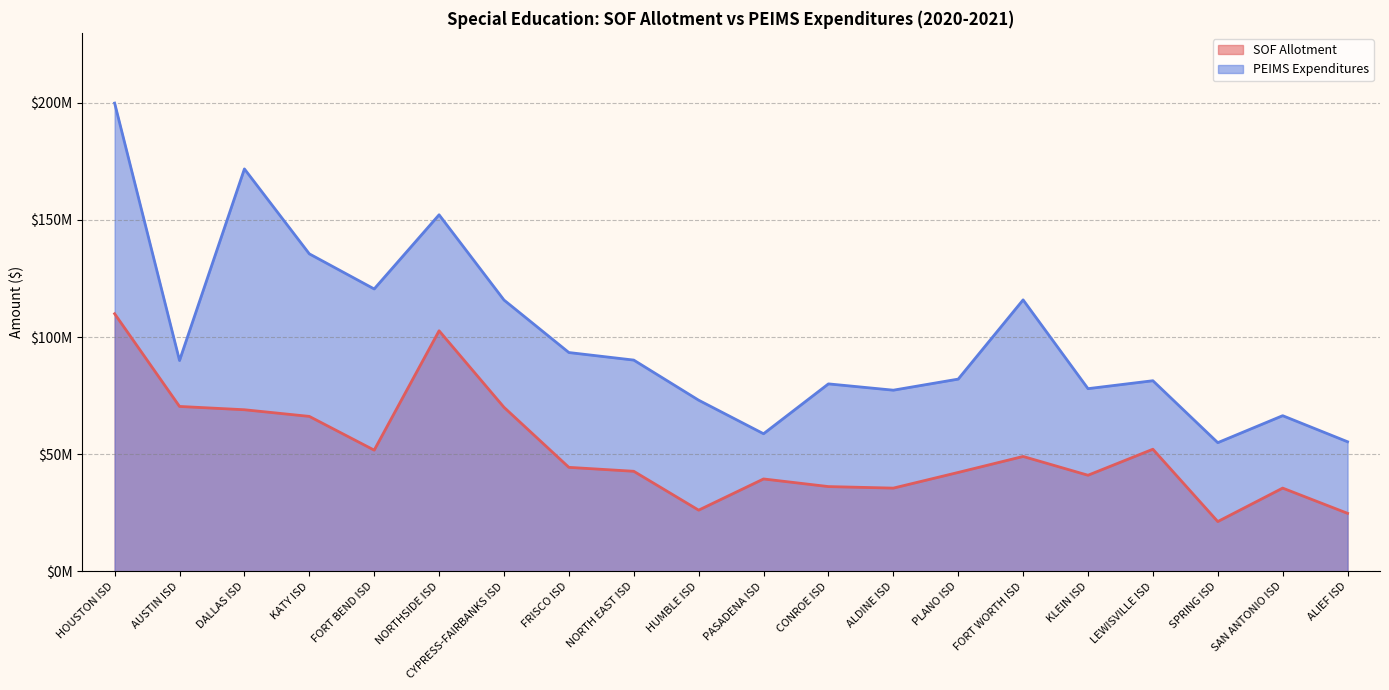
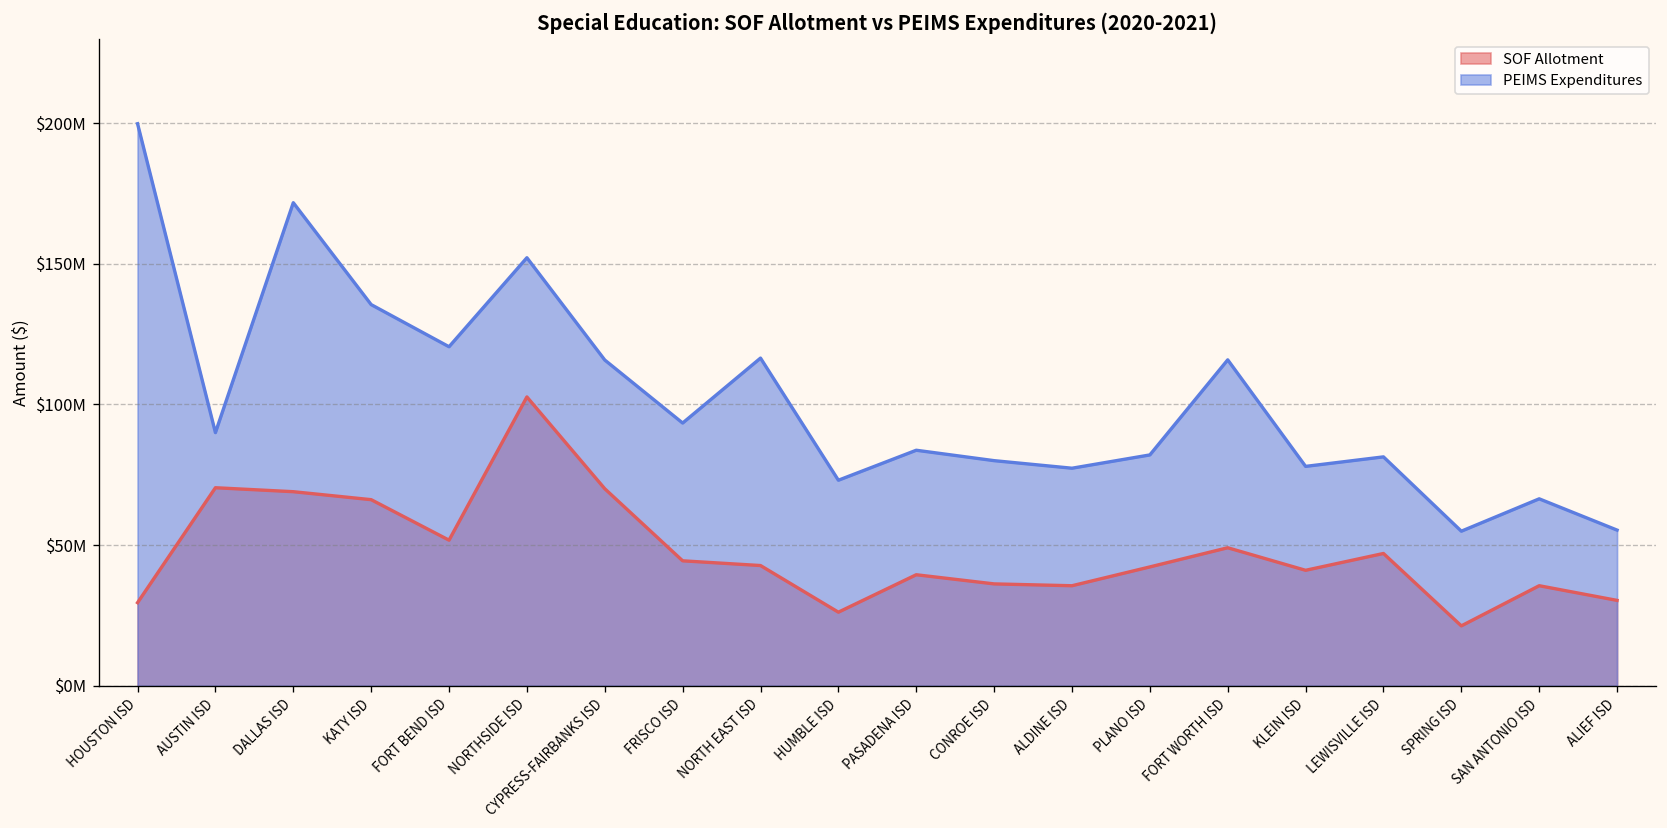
  {
    "SOF Allotment": {
-     "HOUSTON ISD": "$110000000",
+     "HOUSTON ISD": "$30000000",
      "AUSTIN ISD": "$70000000",
      "DALLAS ISD": "$69000000",
      "KATY ISD": "$66000000",
      "FORT BEND ISD": "$52000000",
      "NORTHSIDE ISD": "$103000000",
      "CYPRESS-FAIRBANKS ISD": "$70000000",
      "FRISCO ISD": "$44000000",
      "NORTH EAST ISD": "$43000000",
      "HUMBLE ISD": "$26000000",
      "PASADENA ISD": "$39000000",
      "CONROE ISD": "$36000000",
      "ALDINE ISD": "$36000000",
      "PLANO ISD": "$42000000",
      "FORT WORTH ISD": "$49000000",
      "KLEIN ISD": "$41000000",
-     "LEWISVILLE ISD": "$52000000",
+     "LEWISVILLE ISD": "$47000000",
      "SPRING ISD": "$21000000",
      "SAN ANTONIO ISD": "$36000000",
-     "ALIEF ISD": "$25000000"
+     "ALIEF ISD": "$30000000"
    },
    "PEIMS Expenditures": {
      "HOUSTON ISD": "$200000000",
      "AUSTIN ISD": "$90000000",
      "DALLAS ISD": "$172000000",
      "KATY ISD": "$135000000",
      "FORT BEND ISD": "$120000000",
      "NORTHSIDE ISD": "$152000000",
      "CYPRESS-FAIRBANKS ISD": "$116000000",
      "FRISCO ISD": "$93000000",
-     "NORTH EAST ISD": "$90000000",
+     "NORTH EAST ISD": "$116000000",
      "HUMBLE ISD": "$73000000",
-     "PASADENA ISD": "$59000000",
+     "PASADENA ISD": "$84000000",
      "CONROE ISD": "$80000000",
      "ALDINE ISD": "$77000000",
      "PLANO ISD": "$82000000",
      "FORT WORTH ISD": "$116000000",
      "KLEIN ISD": "$78000000",
      "LEWISVILLE ISD": "$81000000",
      "SPRING ISD": "$55000000",
      "SAN ANTONIO ISD": "$66000000",
      "ALIEF ISD": "$55000000"
    }
  }
